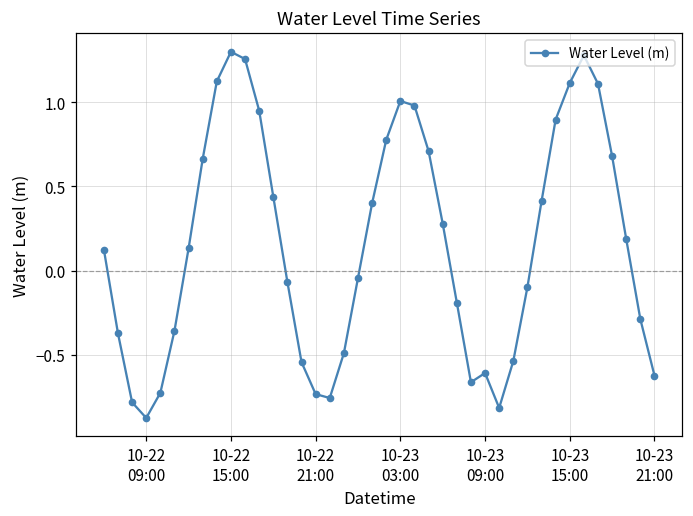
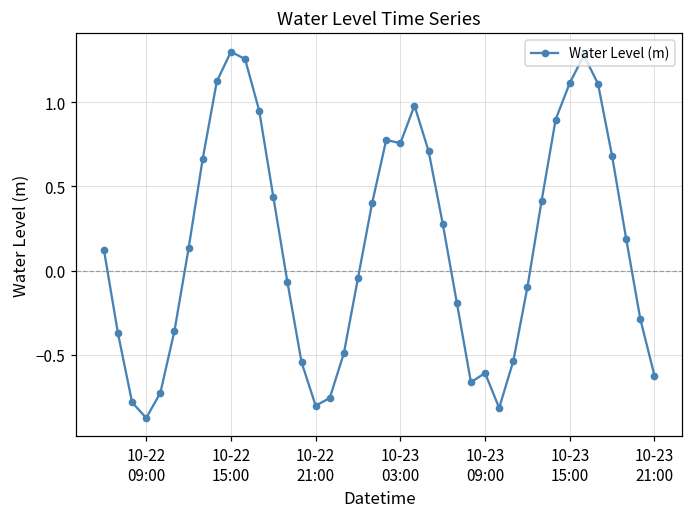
  {
    "10-22 09:00": -0.87,
    "10-22 15:00": 1.30,
-   "10-22 21:00": -0.73,
-   "10-23 03:00": 1.01,
+   "10-22 21:00": -0.80,
+   "10-23 03:00": 0.76,
    "10-23 09:00": -0.61,
    "10-23 15:00": 1.11,
    "10-23 21:00": -0.62
  }
